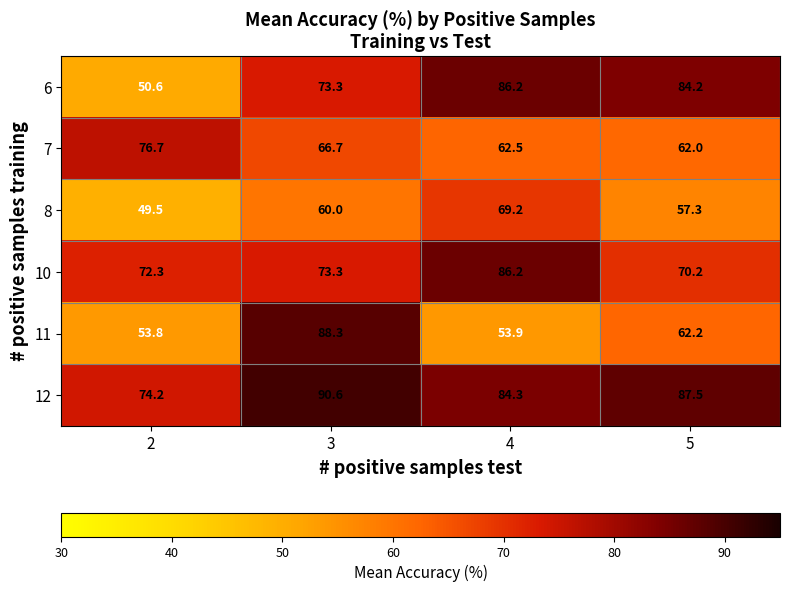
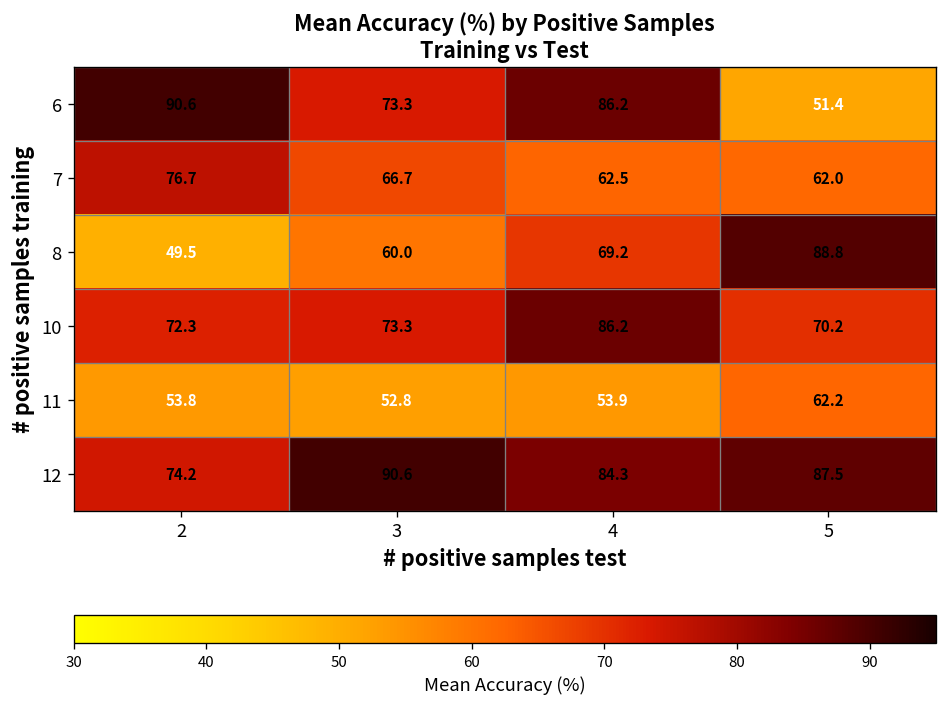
  {
    "6": {
-     "2": 50.6,
+     "2": 90.6,
      "3": 73.3,
      "4": 86.2,
-     "5": 84.2
+     "5": 51.4
    },
    "7": {
      "2": 76.7,
      "3": 66.7,
      "4": 62.5,
      "5": 62.0
    },
    "8": {
      "2": 49.5,
      "3": 60.0,
      "4": 69.2,
-     "5": 57.3
+     "5": 88.8
    },
    "10": {
      "2": 72.3,
      "3": 73.3,
      "4": 86.2,
      "5": 70.2
    },
    "11": {
      "2": 53.8,
-     "3": 88.3,
+     "3": 52.8,
      "4": 53.9,
      "5": 62.2
    },
    "12": {
      "2": 74.2,
      "3": 90.6,
      "4": 84.3,
      "5": 87.5
    }
  }
